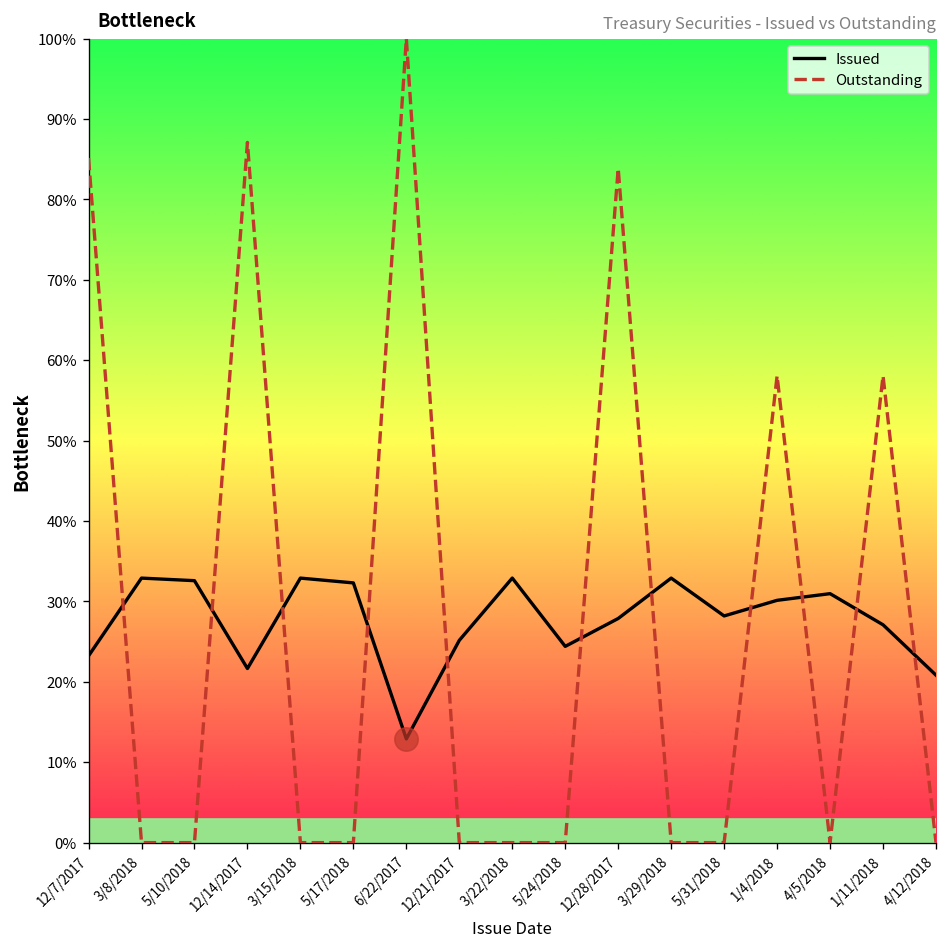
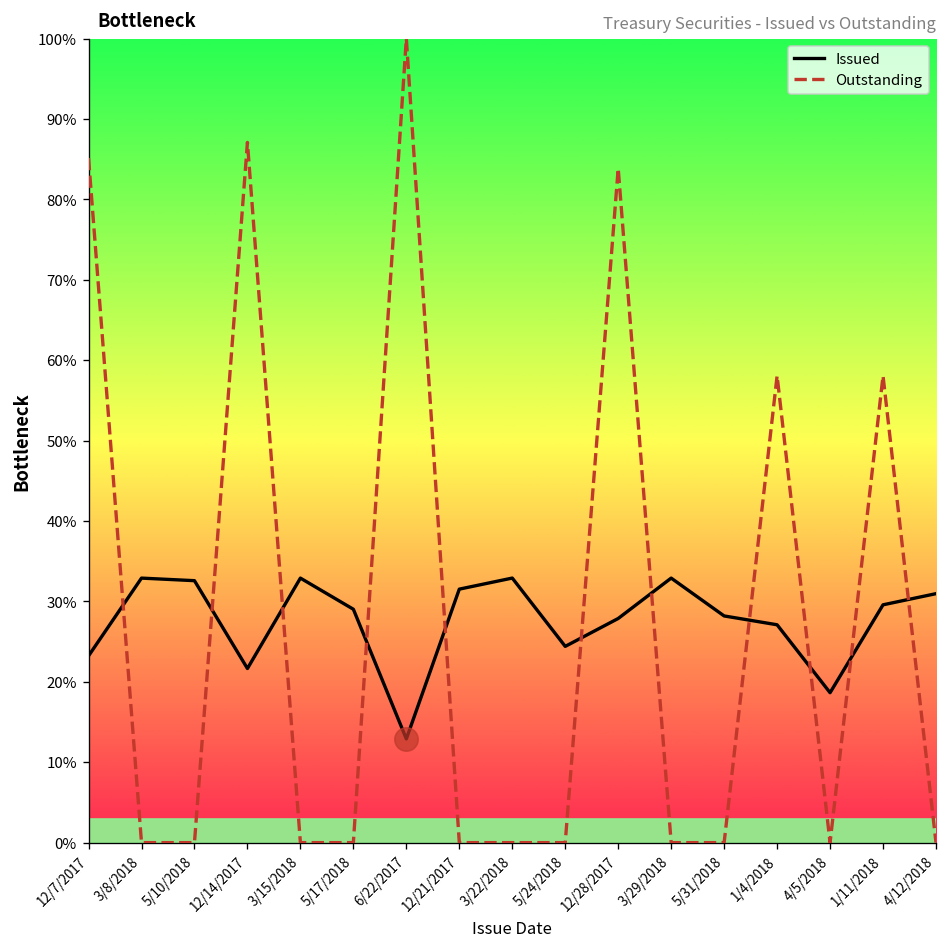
  {
    "Issued": {
      "12/7/2017": "23%",
      "3/8/2018": "33%",
      "5/10/2018": "33%",
      "12/14/2017": "22%",
      "3/15/2018": "33%",
-     "5/17/2018": "32%",
-     "12/21/2017": "25%",
+     "5/17/2018": "29%",
+     "12/21/2017": "32%",
      "3/22/2018": "33%",
      "5/24/2018": "24%",
      "12/28/2017": "28%",
      "3/29/2018": "33%",
      "5/31/2018": "28%",
-     "1/4/2018": "30%",
-     "4/5/2018": "31%",
-     "1/11/2018": "27%",
-     "4/12/2018": "21%"
+     "1/4/2018": "27%",
+     "4/5/2018": "19%",
+     "1/11/2018": "30%",
+     "4/12/2018": "31%"
    }
  }
